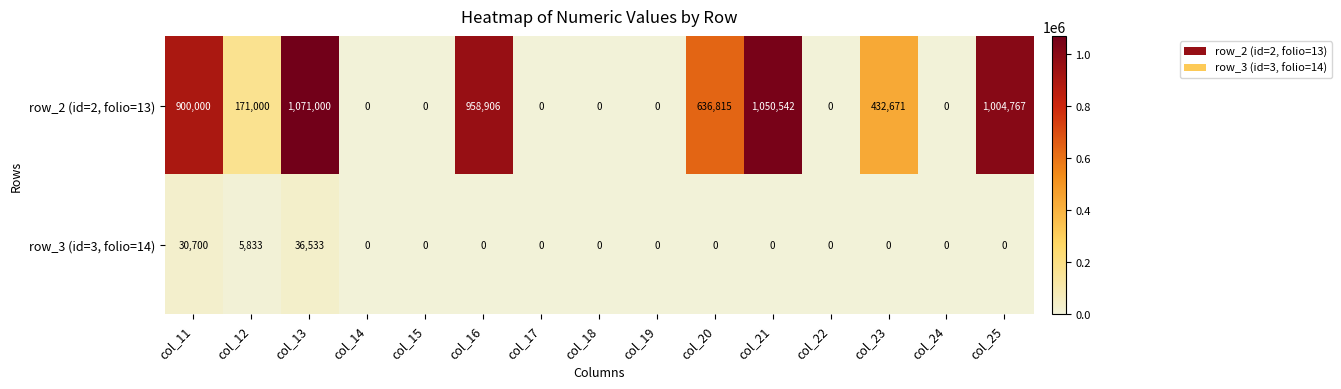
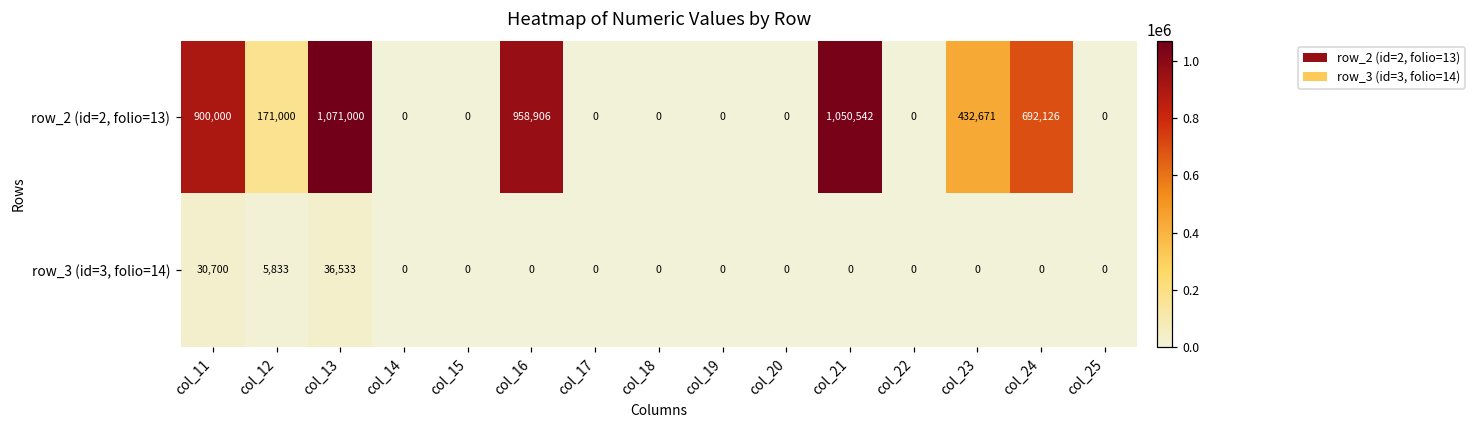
  {
    "row_2 (id=2, folio=13)": {
      "col_11": "900,000",
      "col_12": "171,000",
      "col_13": "1,071,000",
      "col_14": "0",
      "col_15": "0",
      "col_16": "958,906",
      "col_17": "0",
      "col_18": "0",
      "col_19": "0",
-     "col_20": "636,815",
+     "col_20": "0",
      "col_21": "1,050,542",
      "col_22": "0",
      "col_23": "432,671",
-     "col_24": "0",
-     "col_25": "1,004,767"
+     "col_24": "692,126",
+     "col_25": "0"
    },
    "row_3 (id=3, folio=14)": {
      "col_11": "30,700",
      "col_12": "5,833",
      "col_13": "36,533",
      "col_14": "0",
      "col_15": "0",
      "col_16": "0",
      "col_17": "0",
      "col_18": "0",
      "col_19": "0",
      "col_20": "0",
      "col_21": "0",
      "col_22": "0",
      "col_23": "0",
      "col_24": "0",
      "col_25": "0"
    }
  }
